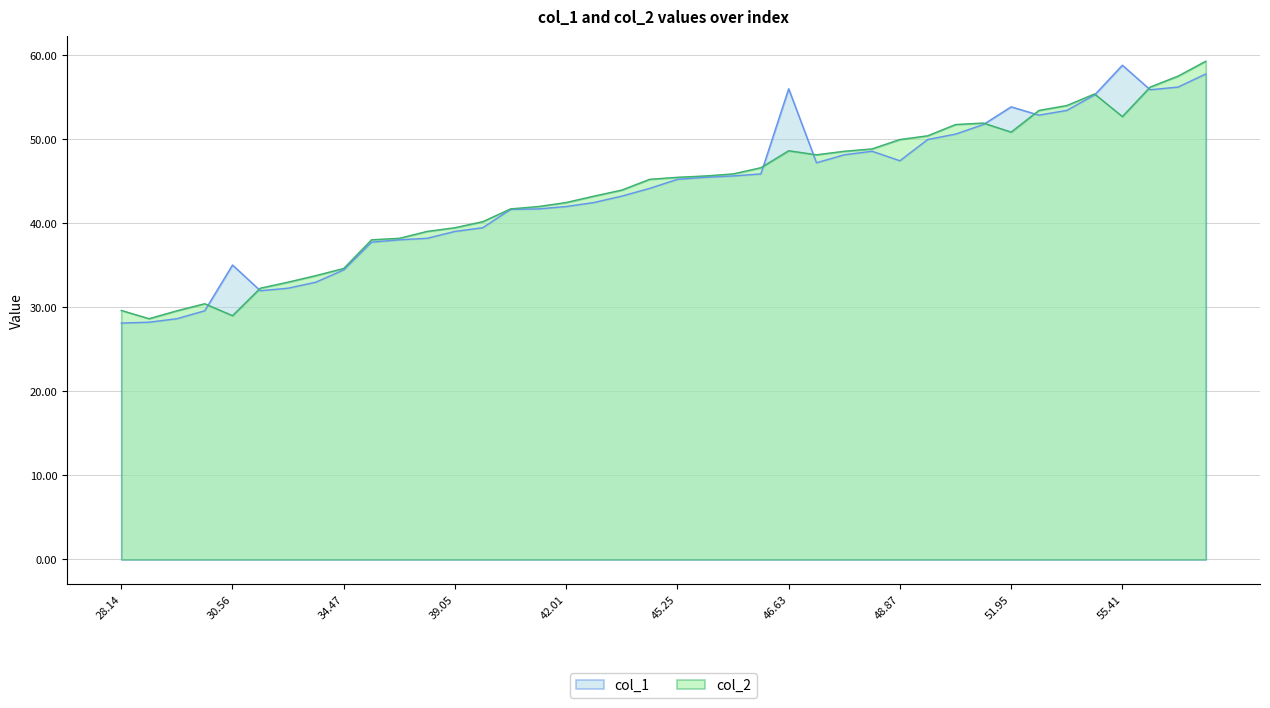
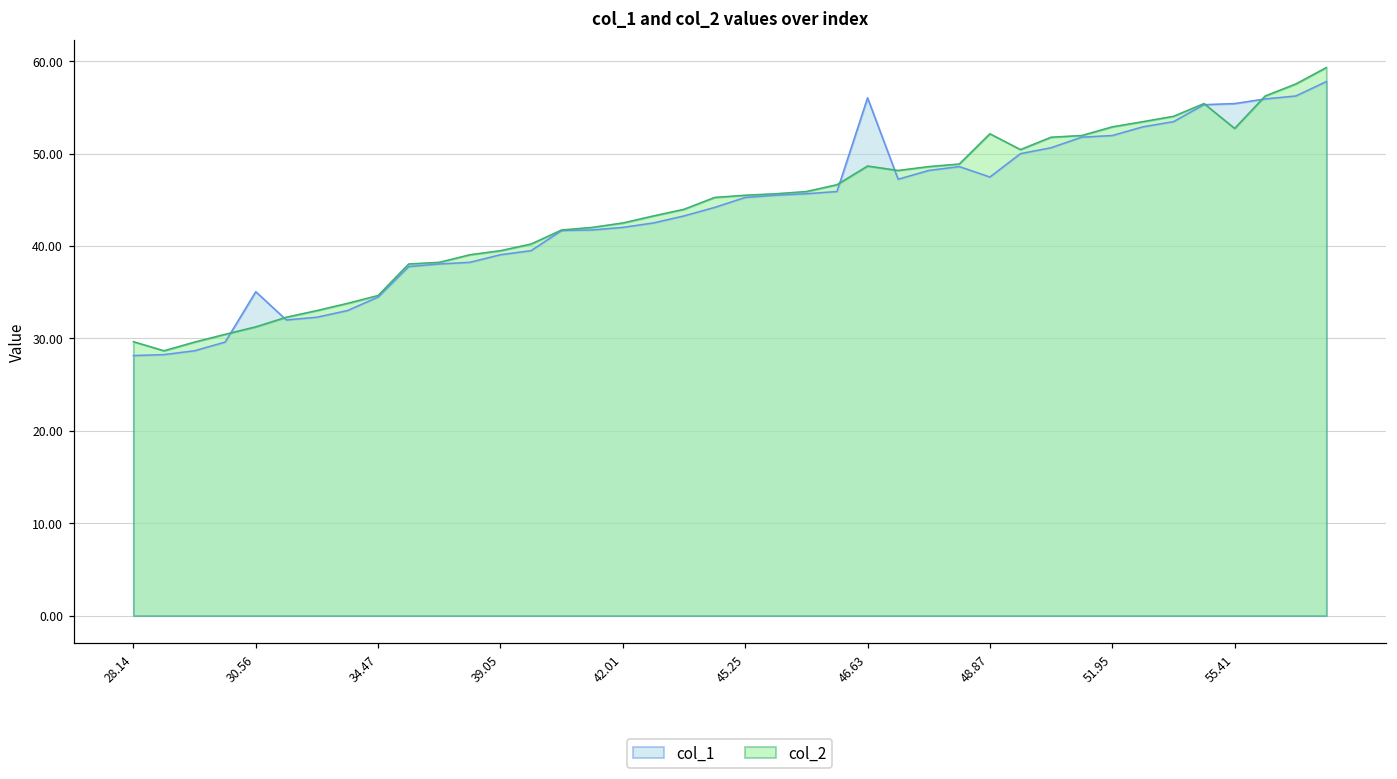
  {
    "col_1": {
      "28.14": 28,
      "30.56": 35,
      "39.05": 39,
      "42.01": 42,
      "46.63": 56,
      "48.87": 47,
-     "51.95": 54,
-     "55.41": 59
+     "51.95": 52,
+     "55.41": 55
    },
    "col_2": {
      "28.14": 30,
-     "30.56": 29,
+     "30.56": 31,
      "39.05": 39,
      "42.01": 42,
      "46.63": 49,
-     "48.87": 50,
-     "51.95": 51,
+     "48.87": 52,
+     "51.95": 53,
      "55.41": 53
    }
  }
